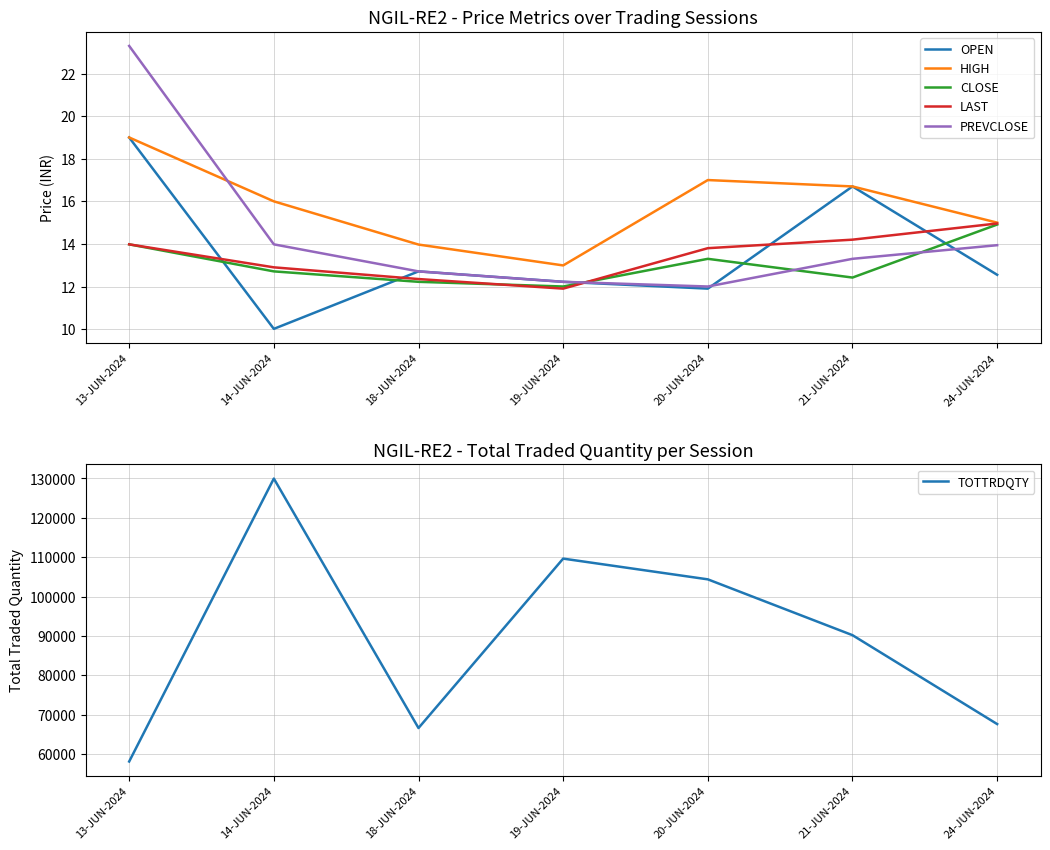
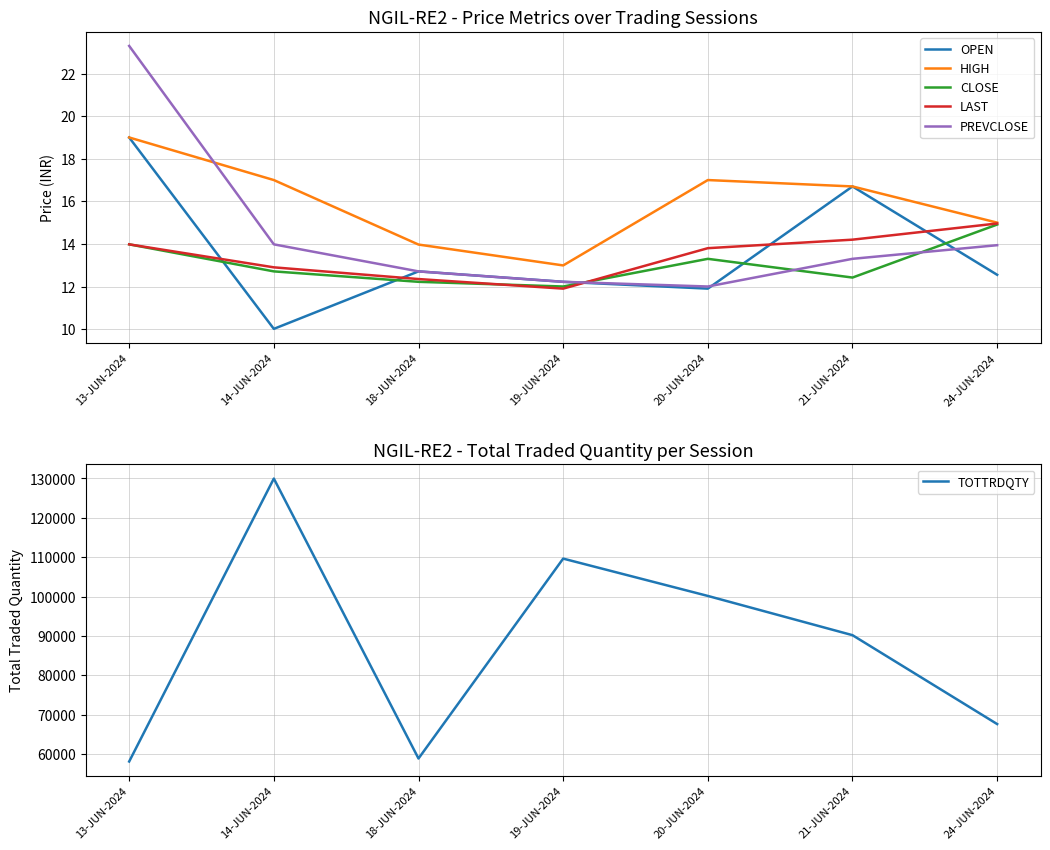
  {
    "NGIL-RE2 - Price Metrics over Trading Sessions": {
      "OPEN": {
        "14-JUN-2024": 10,
        "24-JUN-2024": 12.6
      },
      "HIGH": {
-       "14-JUN-2024": 16,
+       "14-JUN-2024": 17,
        "18-JUN-2024": 14,
        "19-JUN-2024": 13,
        "20-JUN-2024": 17
      },
      "CLOSE": {
        "14-JUN-2024": 12.7,
        "18-JUN-2024": 12.2,
        "20-JUN-2024": 13.3,
        "21-JUN-2024": 12.4
      },
      "LAST": {
        "14-JUN-2024": 13,
        "18-JUN-2024": 12.4,
        "20-JUN-2024": 13.8,
        "21-JUN-2024": 14.2
      },
      "PREVCLOSE": {
        "13-JUN-2024": 23.3,
        "14-JUN-2024": 14,
        "21-JUN-2024": 13.3,
        "24-JUN-2024": 14
      }
    },
    "NGIL-RE2 - Total Traded Quantity per Session": {
      "13-JUN-2024": 58000,
      "14-JUN-2024": 130000,
-     "18-JUN-2024": 67000,
+     "18-JUN-2024": 59000,
      "19-JUN-2024": 110000,
-     "20-JUN-2024": 104000,
+     "20-JUN-2024": 100000,
      "21-JUN-2024": 90000,
      "24-JUN-2024": 68000
    }
  }
